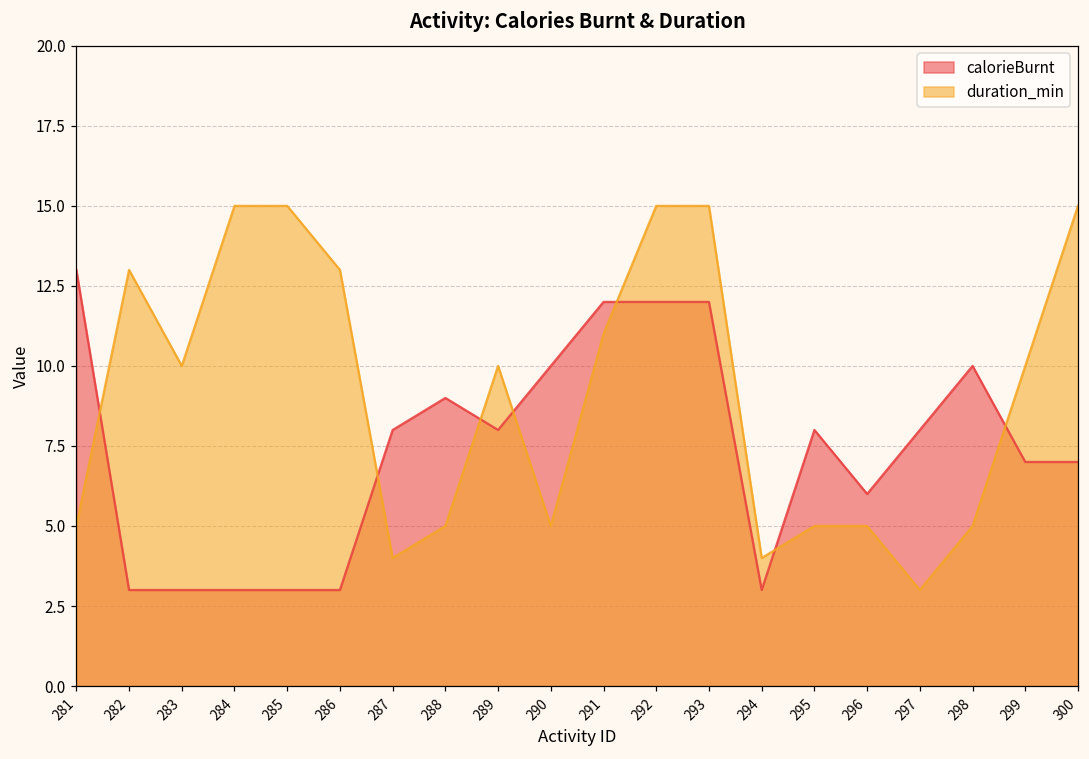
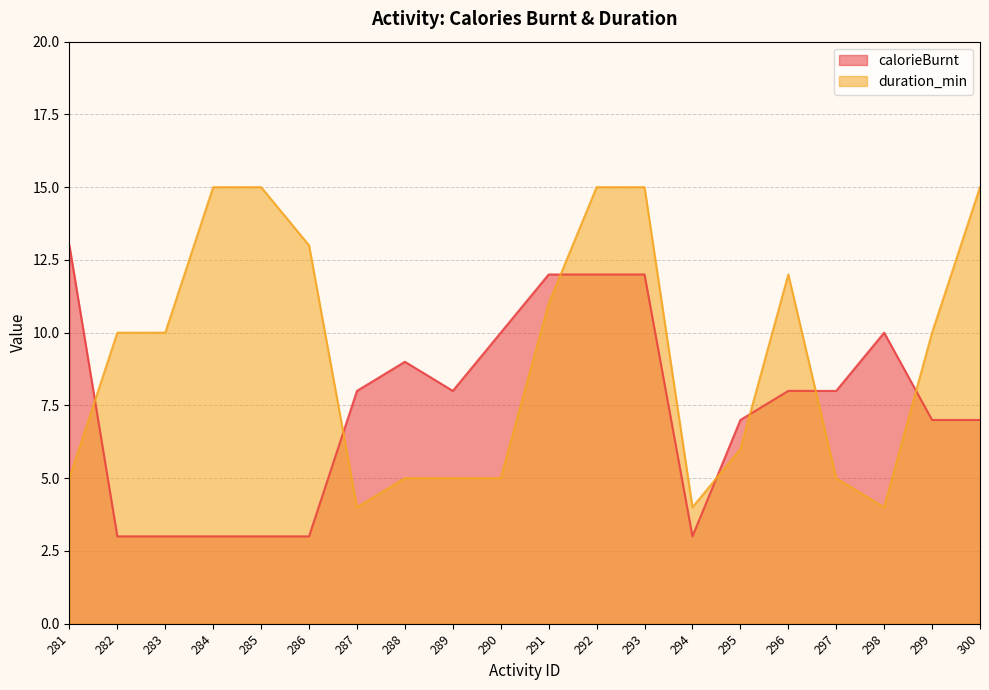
  {
    "calorieBurnt": {
      "281": 13,
      "282": 3,
      "283": 3,
      "284": 3,
      "285": 3,
      "286": 3,
      "287": 8,
      "288": 9,
      "289": 8,
      "290": 10,
      "291": 12,
      "292": 12,
      "293": 12,
      "294": 3,
-     "295": 8,
-     "296": 6,
+     "295": 7,
+     "296": 8,
      "297": 8,
      "298": 10,
      "299": 7,
      "300": 7
    },
    "duration_min": {
      "281": 5,
-     "282": 13,
+     "282": 10,
      "283": 10,
      "284": 15,
      "285": 15,
      "286": 13,
      "287": 4,
      "288": 5,
-     "289": 10,
+     "289": 5,
      "290": 5,
      "291": 11,
      "292": 15,
      "293": 15,
      "294": 4,
-     "295": 5,
-     "296": 5,
-     "297": 3,
-     "298": 5,
+     "295": 6,
+     "296": 12,
+     "297": 5,
+     "298": 4,
      "299": 10,
      "300": 15
    }
  }
